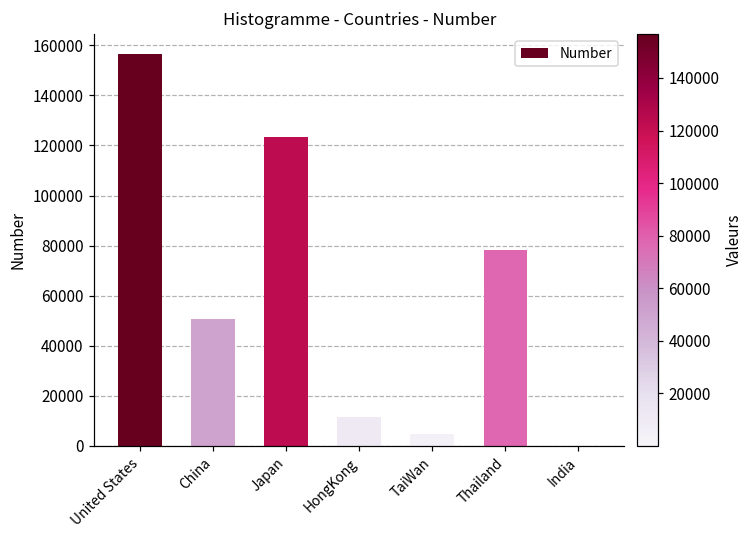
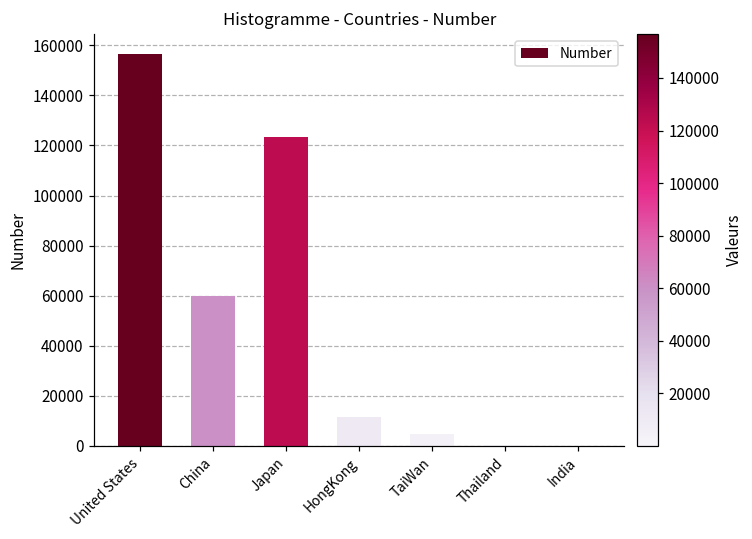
  {
    "United States": 157000,
-   "China": 51000,
+   "China": 60000,
    "Japan": 123000,
    "HongKong": 11000,
    "TaiWan": 5000,
-   "Thailand": 78000
+   "Thailand": 0
  }
